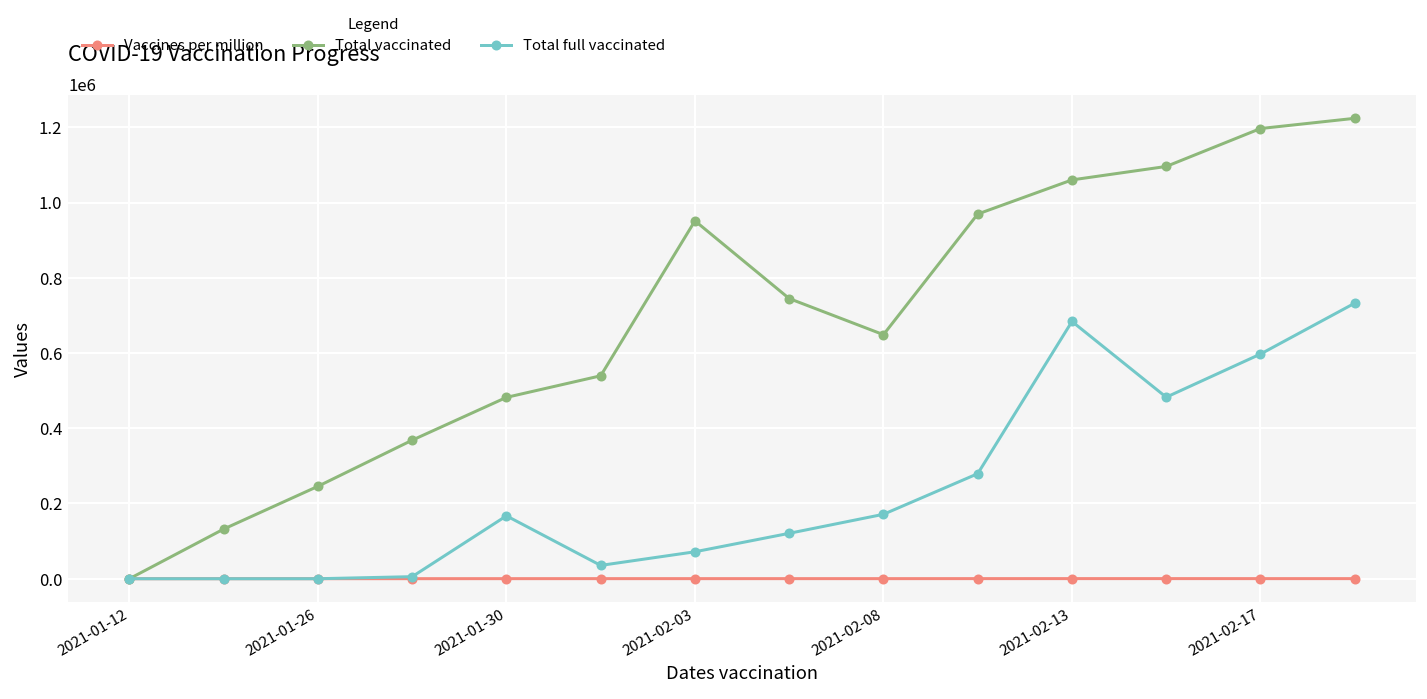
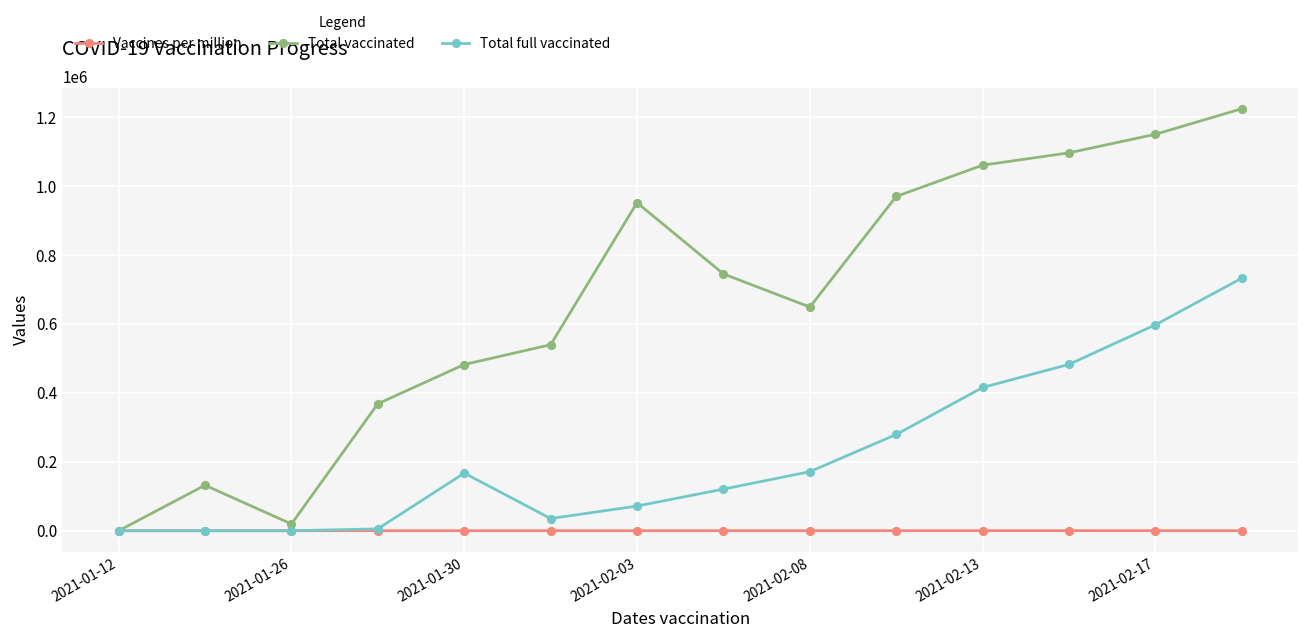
  {
    "Vaccines per million": {
      "2021-01-30": 0,
      "2021-02-03": 0,
      "2021-02-08": 0,
      "2021-02-13": 0,
      "2021-02-17": 0
    },
    "Total vaccinated": {
-     "2021-01-26": 250000,
+     "2021-01-26": 20000,
      "2021-01-30": 480000,
      "2021-02-03": 950000,
      "2021-02-08": 650000,
      "2021-02-13": 1060000,
-     "2021-02-17": 1200000
+     "2021-02-17": 1150000
    },
    "Total full vaccinated": {
      "2021-01-30": 170000,
      "2021-02-03": 70000,
      "2021-02-08": 170000,
-     "2021-02-13": 680000,
+     "2021-02-13": 420000,
      "2021-02-17": 600000
    }
  }
